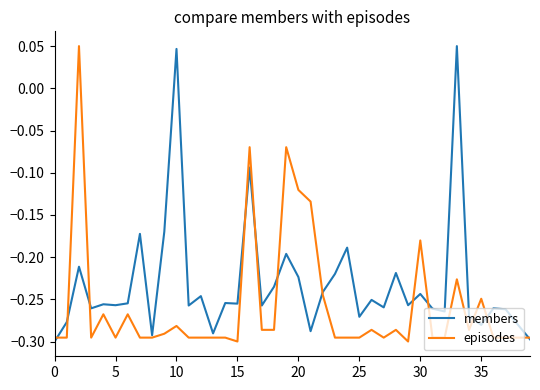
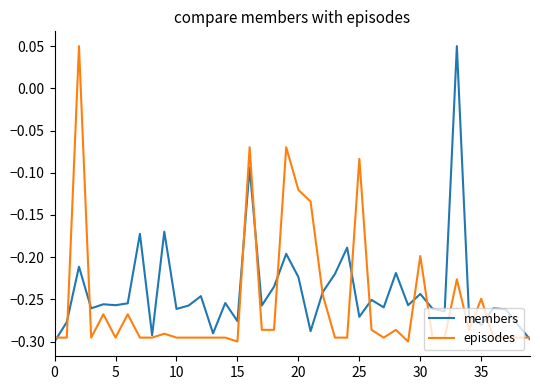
  {
    "members": {
      "0": -0.30,
      "5": -0.26,
-     "10": 0.05,
-     "15": -0.26,
+     "10": -0.26,
+     "15": -0.28,
      "20": -0.22,
      "25": -0.27,
      "30": -0.24
    },
    "episodes": {
      "0": -0.30,
      "5": -0.30,
-     "10": -0.28,
+     "10": -0.30,
      "15": -0.30,
      "20": -0.12,
-     "25": -0.30,
-     "30": -0.18,
+     "25": -0.08,
+     "30": -0.20,
      "35": -0.25
    }
  }
